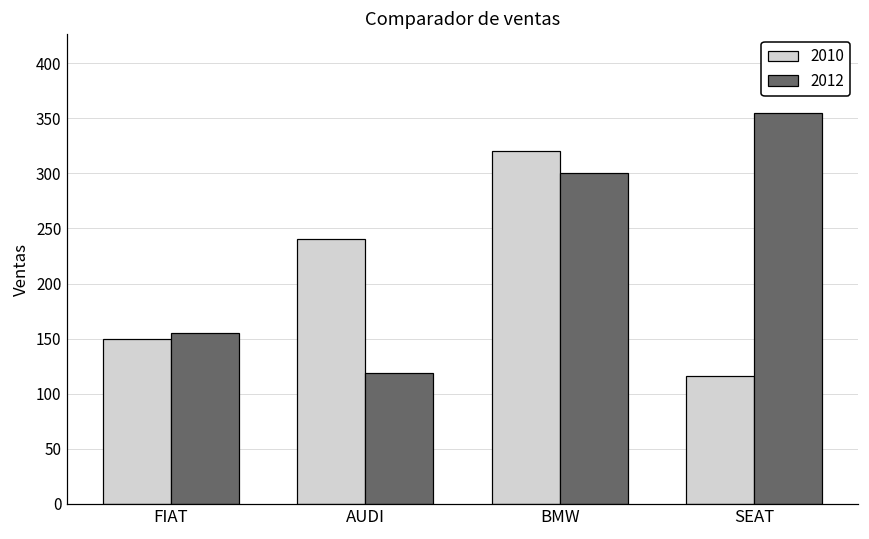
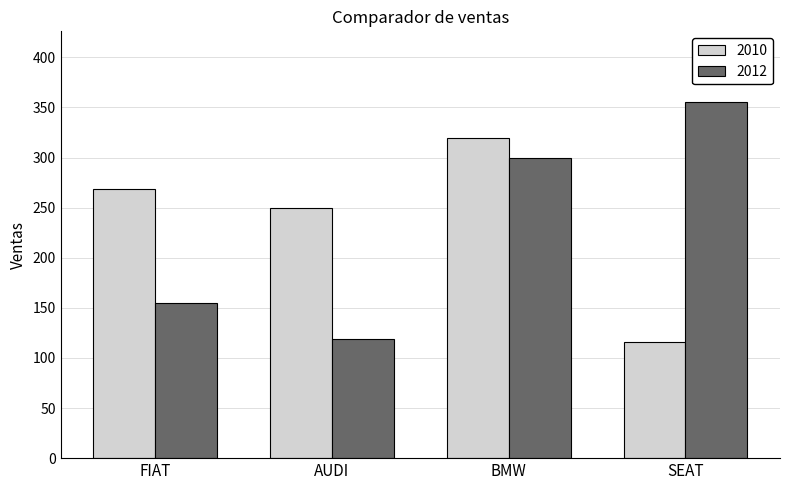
  {
    "2010": {
-     "FIAT": 150,
-     "AUDI": 240,
+     "FIAT": 269,
+     "AUDI": 250,
      "BMW": 320,
      "SEAT": 116
    },
    "2012": {
      "FIAT": 155,
      "AUDI": 119,
      "BMW": 300,
      "SEAT": 355
    }
  }
